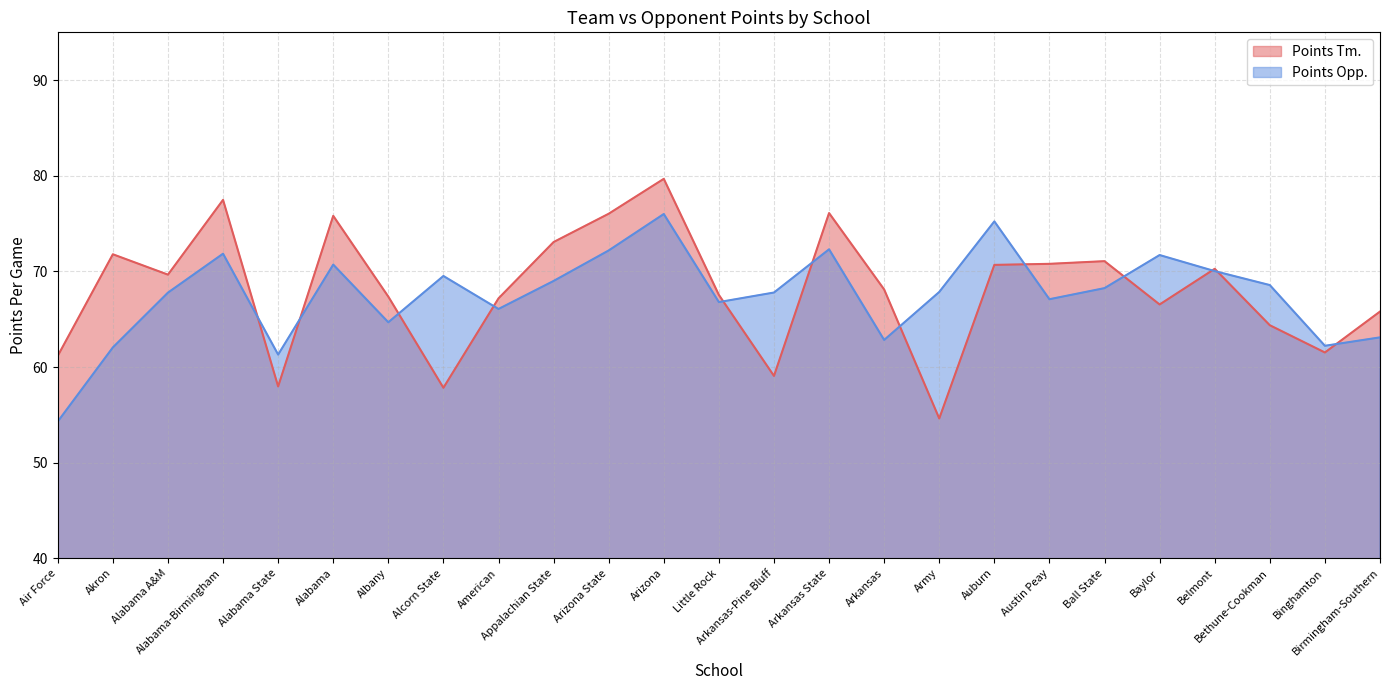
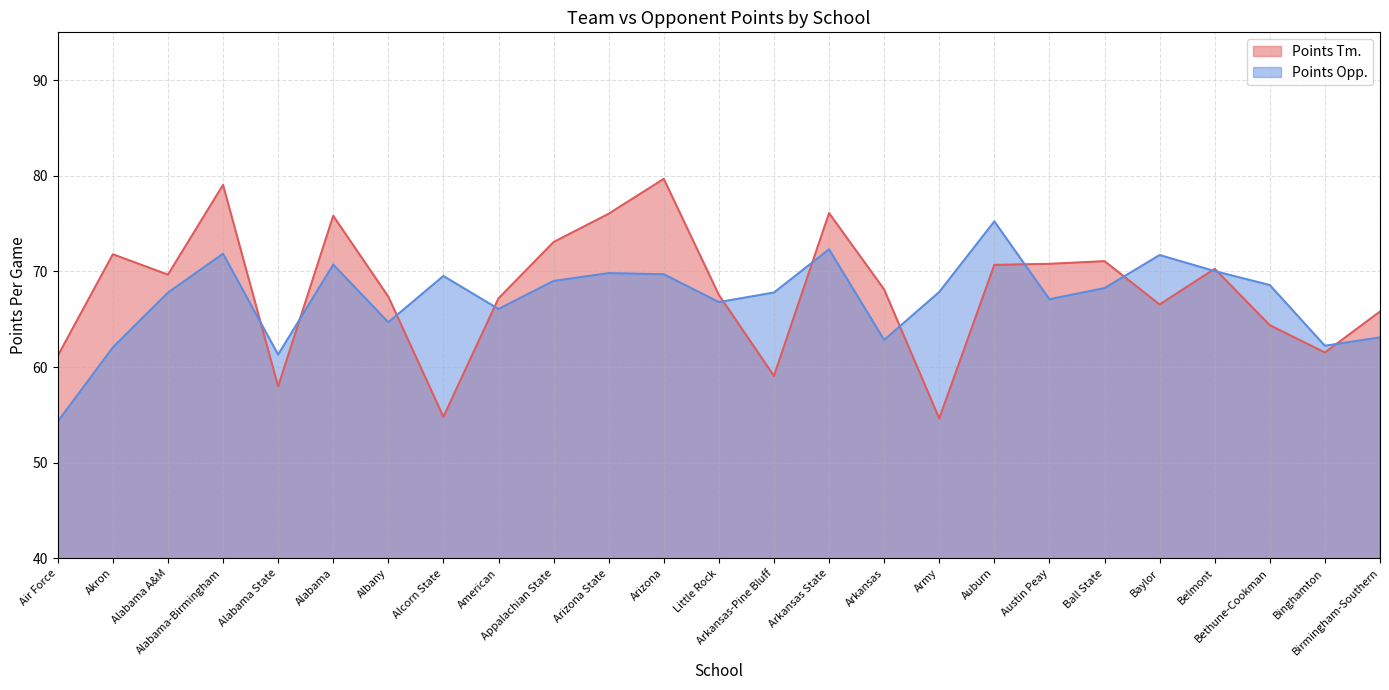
  {
    "Points Tm.": {
      "Air Force": 61,
      "Akron": 72,
      "Alabama A&M": 70,
-     "Alabama-Birmingham": 77,
+     "Alabama-Birmingham": 79,
      "Alabama State": 58,
      "Alabama": 76,
      "Albany": 67,
-     "Alcorn State": 58,
+     "Alcorn State": 55,
      "American": 67,
      "Appalachian State": 73,
      "Arizona State": 76,
      "Arizona": 80,
      "Little Rock": 68,
      "Arkansas-Pine Bluff": 59,
      "Arkansas State": 76,
      "Arkansas": 68,
      "Army": 55,
      "Auburn": 71,
      "Austin Peay": 71,
      "Ball State": 71,
      "Baylor": 67,
      "Bethune-Cookman": 64,
      "Binghamton": 62,
      "Birmingham-Southern": 66
    },
    "Points Opp.": {
      "Air Force": 54,
      "Akron": 62,
      "Alabama A&M": 68,
      "Alabama-Birmingham": 72,
      "Alabama State": 61,
      "Alabama": 71,
      "Albany": 65,
      "Alcorn State": 70,
      "American": 66,
      "Appalachian State": 69,
-     "Arizona State": 72,
-     "Arizona": 76,
+     "Arizona State": 70,
+     "Arizona": 70,
      "Little Rock": 67,
      "Arkansas-Pine Bluff": 68,
      "Arkansas State": 72,
      "Arkansas": 63,
      "Army": 68,
      "Auburn": 75,
      "Austin Peay": 67,
      "Ball State": 68,
      "Baylor": 72,
      "Bethune-Cookman": 69,
      "Binghamton": 62,
      "Birmingham-Southern": 63
    }
  }
